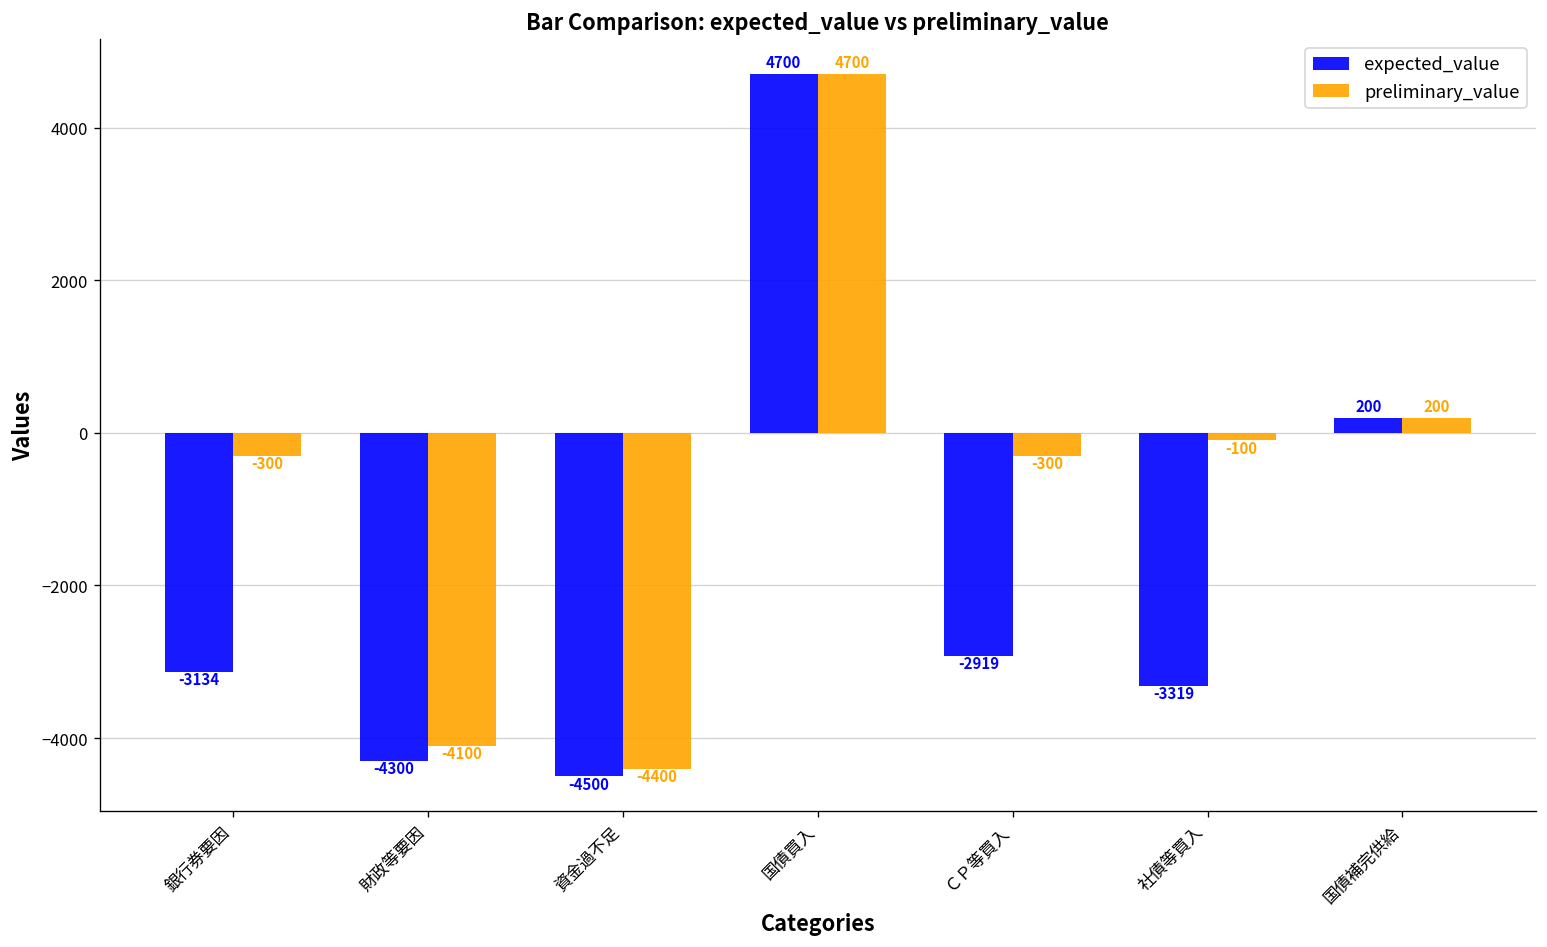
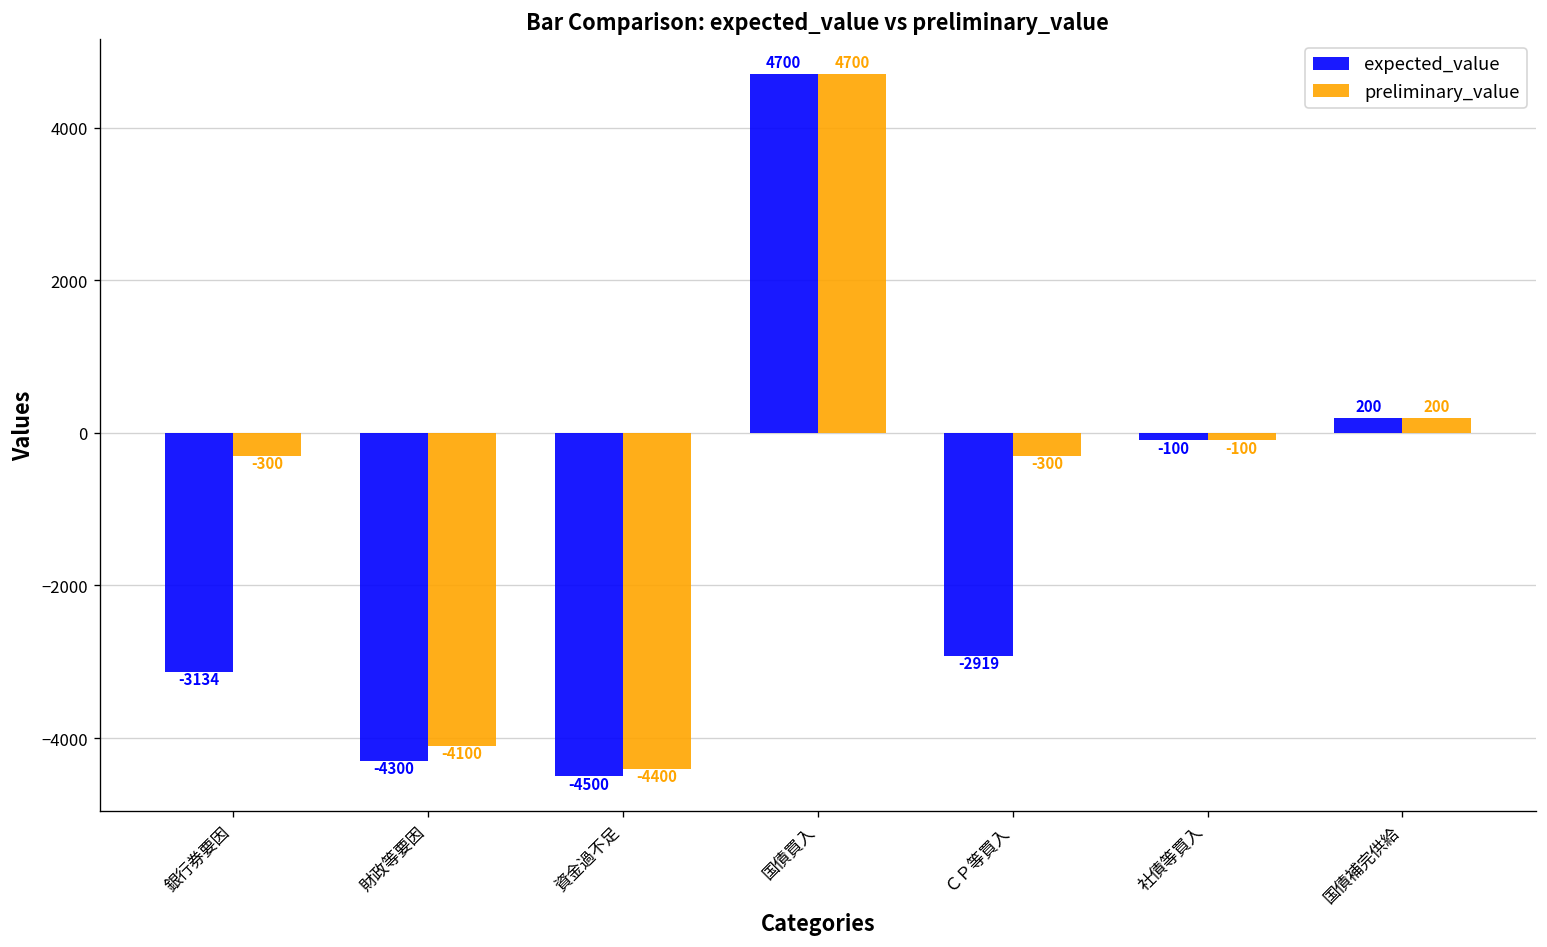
  {
    "expected_value": {
      "銀行券要因": -3134,
      "財政等要因": -4300,
      "資金過不足": -4500,
      "国債買入": 4700,
      "ＣＰ等買入": -2919,
-     "社債等買入": -3319,
+     "社債等買入": -100,
      "国債補完供給": 200
    },
    "preliminary_value": {
      "銀行券要因": -300,
      "財政等要因": -4100,
      "資金過不足": -4400,
      "国債買入": 4700,
      "ＣＰ等買入": -300,
      "社債等買入": -100,
      "国債補完供給": 200
    }
  }
